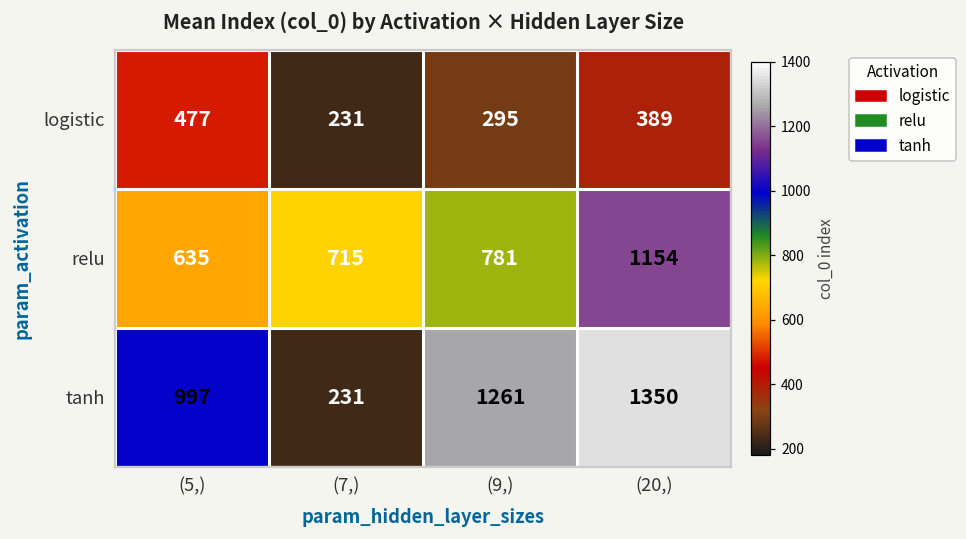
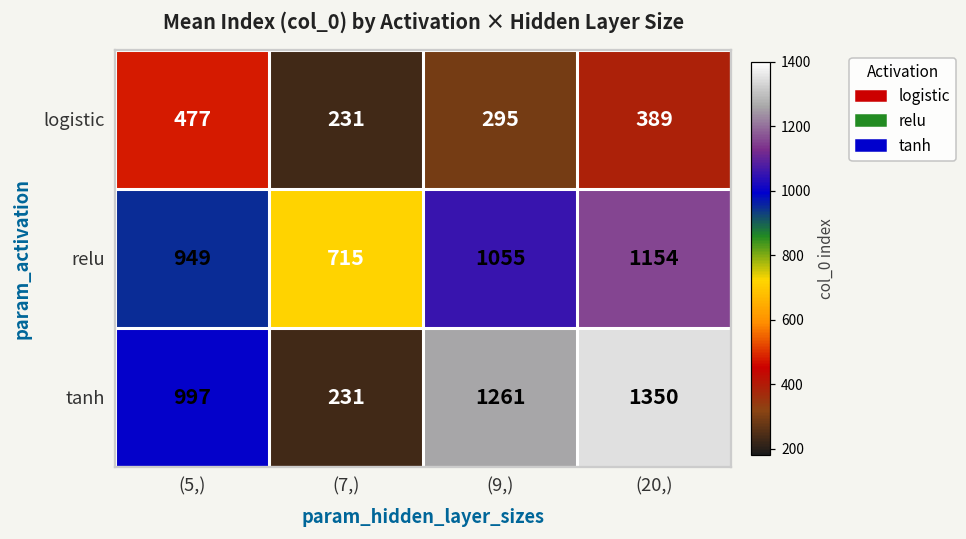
  {
    "logistic": {
      "(5,)": 477,
      "(7,)": 231,
      "(9,)": 295,
      "(20,)": 389
    },
    "relu": {
-     "(5,)": 635,
+     "(5,)": 949,
      "(7,)": 715,
-     "(9,)": 781,
+     "(9,)": 1055,
      "(20,)": 1154
    },
    "tanh": {
      "(5,)": 997,
      "(7,)": 231,
      "(9,)": 1261,
      "(20,)": 1350
    }
  }
